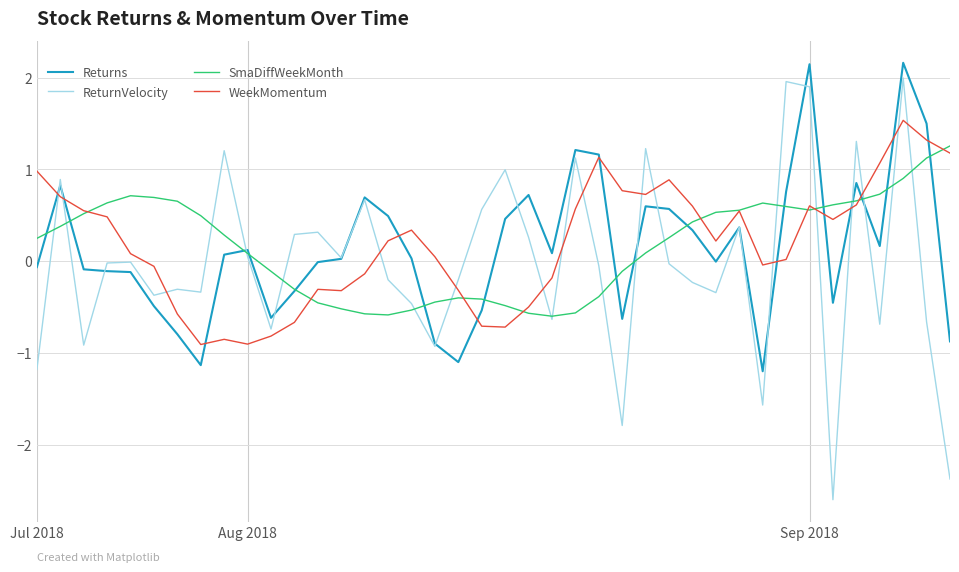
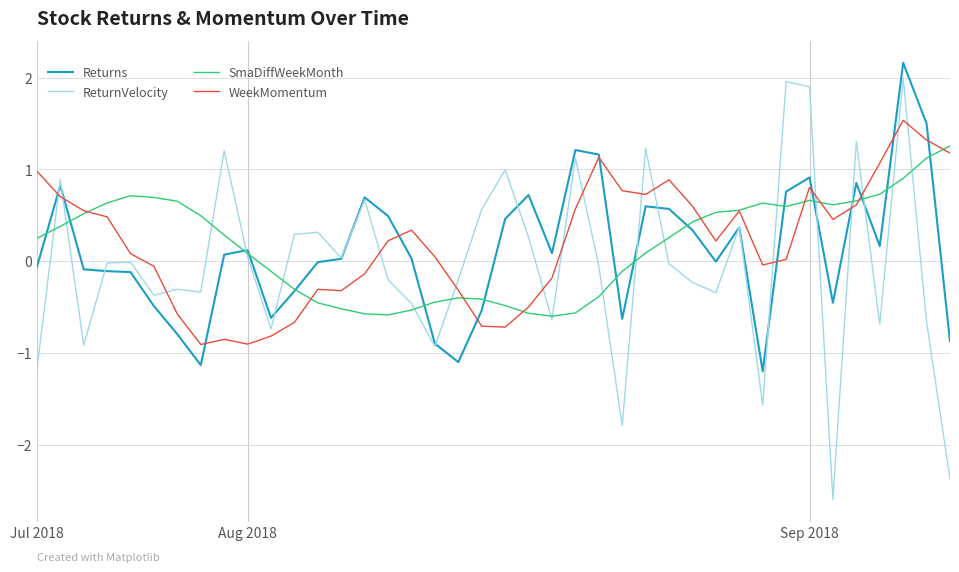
  {
    "Returns": {
      "Jul 2018": -0.1,
      "Aug 2018": 0.1,
-     "Sep 2018": 2.1
+     "Sep 2018": 0.9
    },
    "ReturnVelocity": {
      "Jul 2018": -1.2,
      "Aug 2018": 0.1,
      "Sep 2018": 1.9
    },
    "SmaDiffWeekMonth": {
      "Jul 2018": 0.2,
      "Aug 2018": 0.1,
-     "Sep 2018": 0.6
+     "Sep 2018": 0.7
    },
    "WeekMomentum": {
      "Jul 2018": 1.0,
      "Aug 2018": -0.9,
-     "Sep 2018": 0.6
+     "Sep 2018": 0.8
    }
  }
